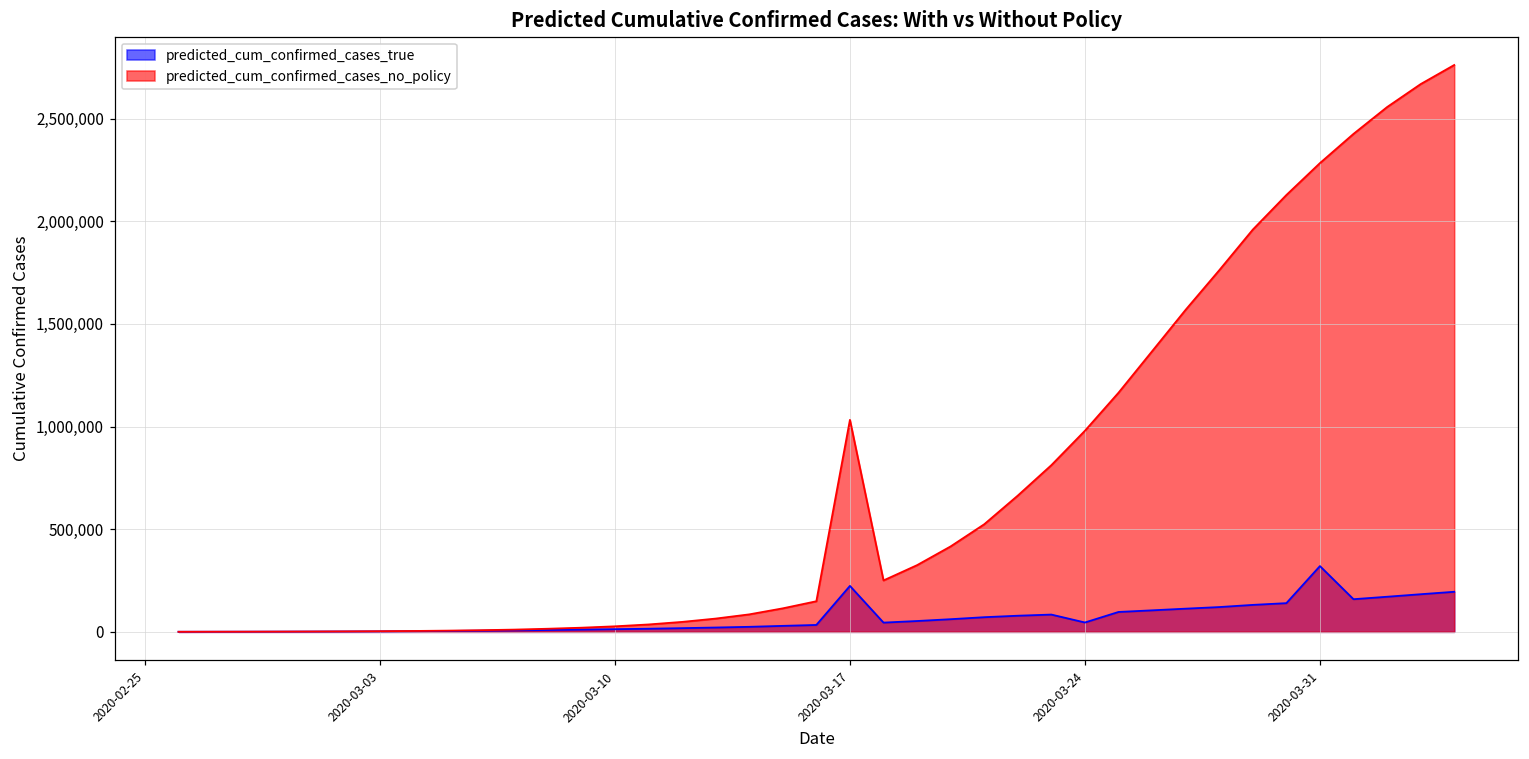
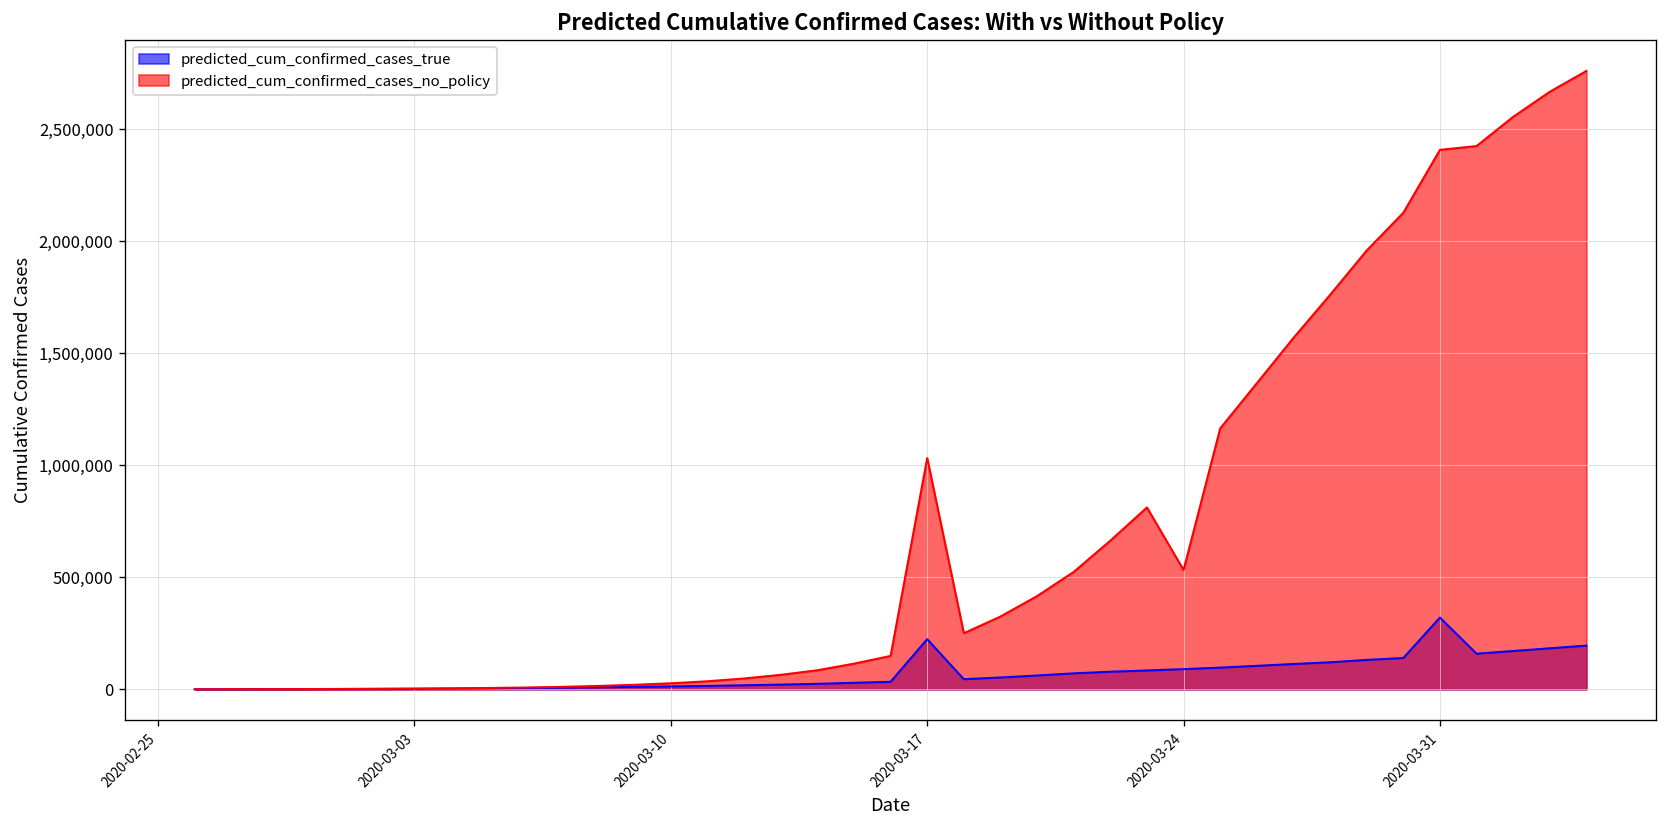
  {
    "predicted_cum_confirmed_cases_true": {
      "2020-03-10": "10,000",
      "2020-03-17": "220,000",
-     "2020-03-24": "50,000",
+     "2020-03-24": "90,000",
      "2020-03-31": "320,000"
    },
    "predicted_cum_confirmed_cases_no_policy": {
      "2020-03-10": "30,000",
      "2020-03-17": "1,030,000",
-     "2020-03-24": "980,000",
-     "2020-03-31": "2,280,000"
+     "2020-03-24": "530,000",
+     "2020-03-31": "2,410,000"
    }
  }
